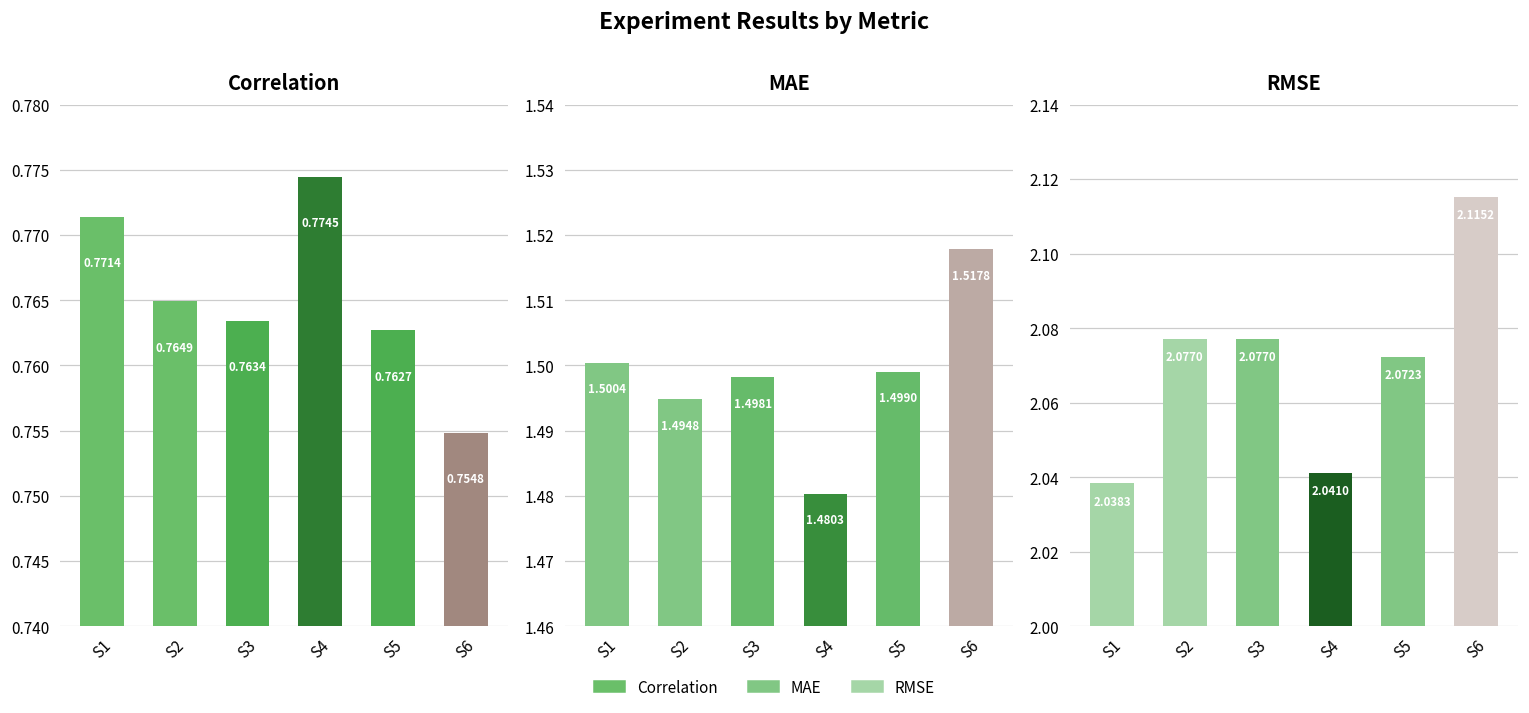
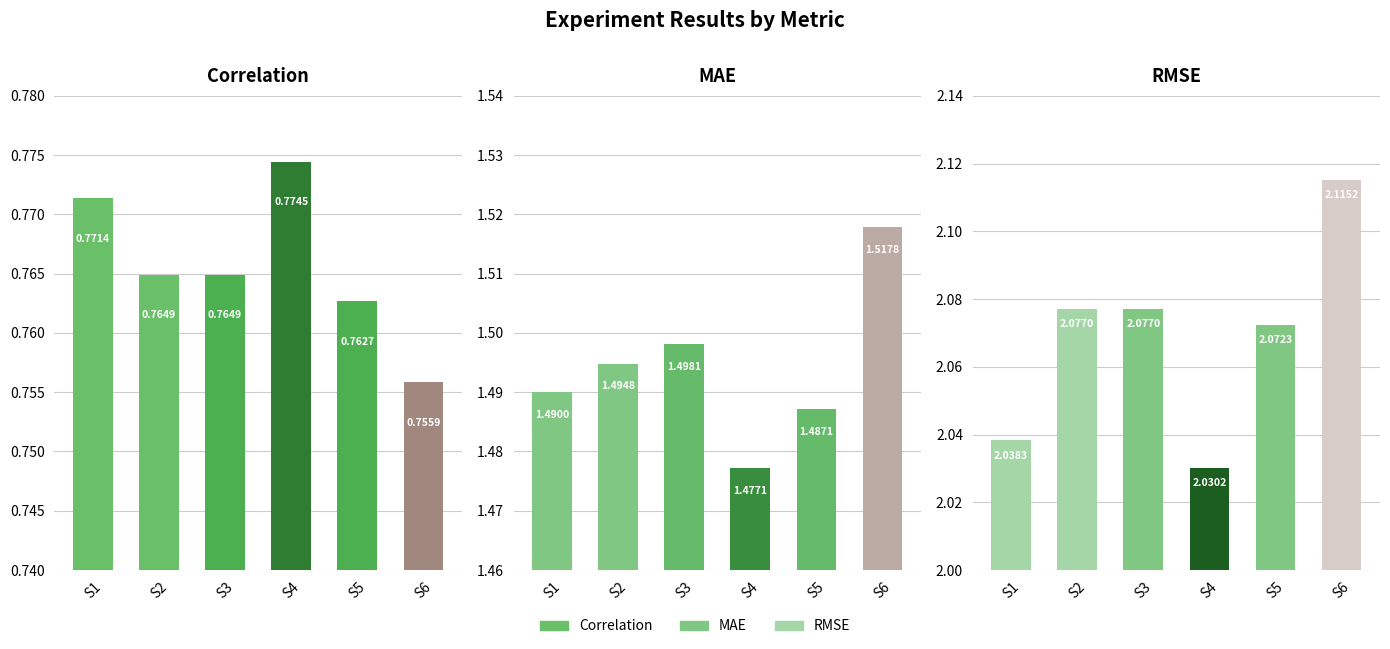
  {
    "Correlation": {
      "S1": 0.7714,
      "S2": 0.7649,
-     "S3": 0.7634,
+     "S3": 0.7649,
      "S4": 0.7745,
      "S5": 0.7627,
-     "S6": 0.7548
+     "S6": 0.7559
    },
    "MAE": {
-     "S1": 1.5004,
+     "S1": 1.4900,
      "S2": 1.4948,
      "S3": 1.4981,
-     "S4": 1.4803,
-     "S5": 1.4990,
+     "S4": 1.4771,
+     "S5": 1.4871,
      "S6": 1.5178
    },
    "RMSE": {
      "S1": 2.0383,
      "S2": 2.0770,
      "S3": 2.0770,
-     "S4": 2.0410,
+     "S4": 2.0302,
      "S5": 2.0723,
      "S6": 2.1152
    }
  }
